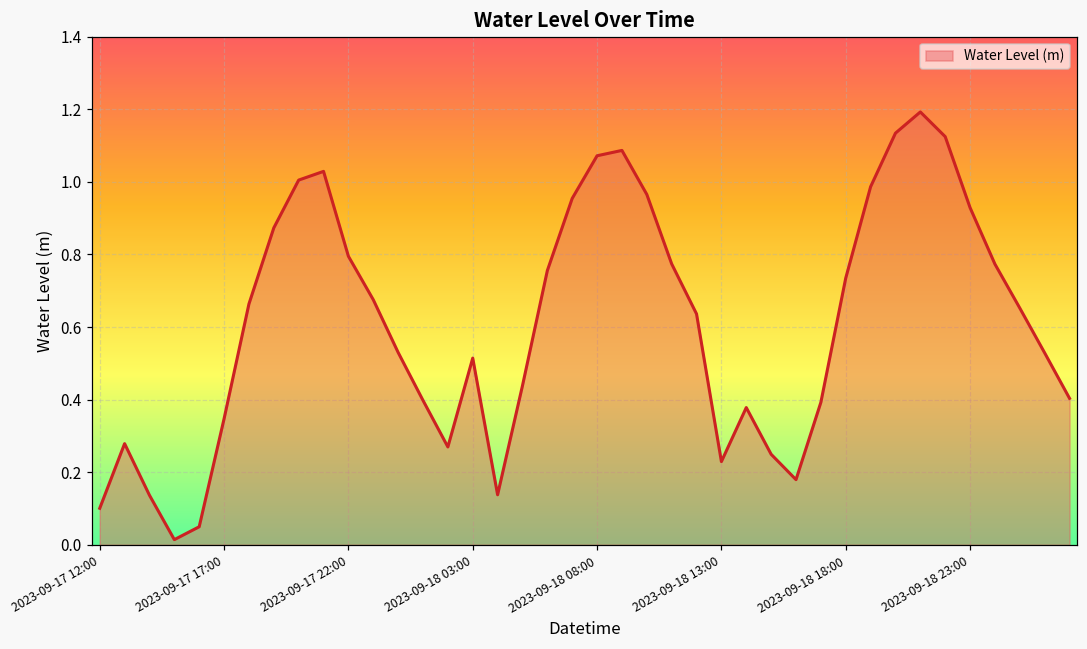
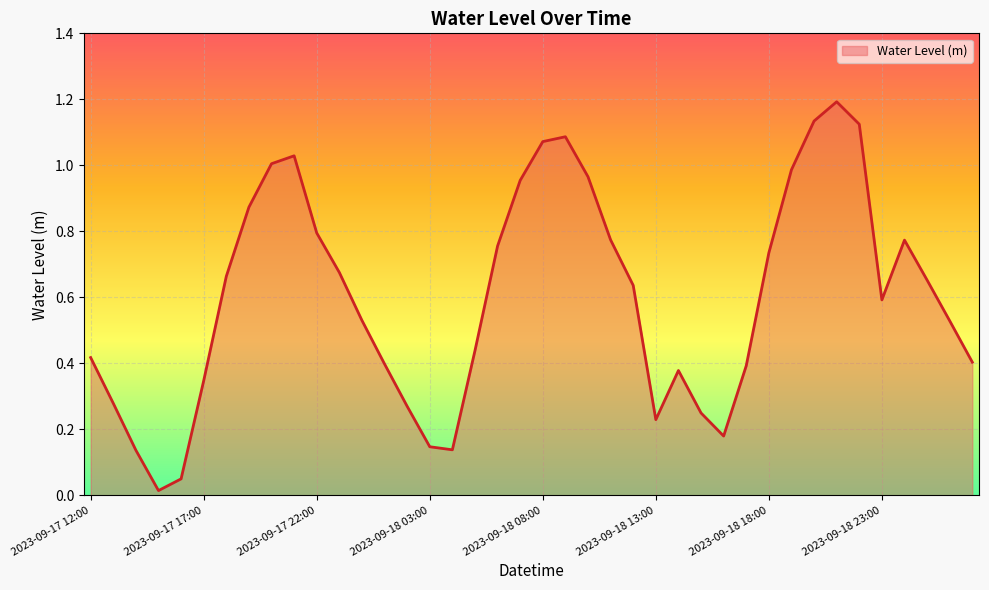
  {
-   "2023-09-17 12:00": 0.10,
+   "2023-09-17 12:00": 0.42,
    "2023-09-17 17:00": 0.35,
    "2023-09-17 22:00": 0.80,
-   "2023-09-18 03:00": 0.51,
+   "2023-09-18 03:00": 0.15,
    "2023-09-18 08:00": 1.07,
    "2023-09-18 13:00": 0.23,
    "2023-09-18 18:00": 0.73,
-   "2023-09-18 23:00": 0.93
+   "2023-09-18 23:00": 0.59
  }
